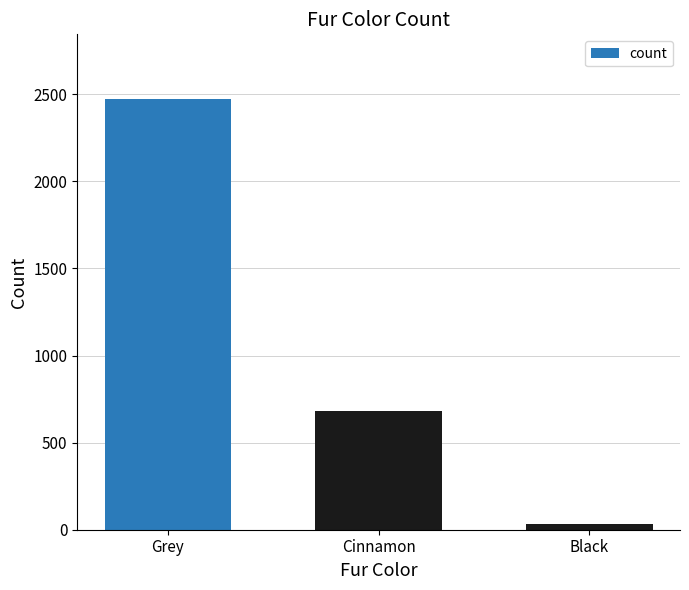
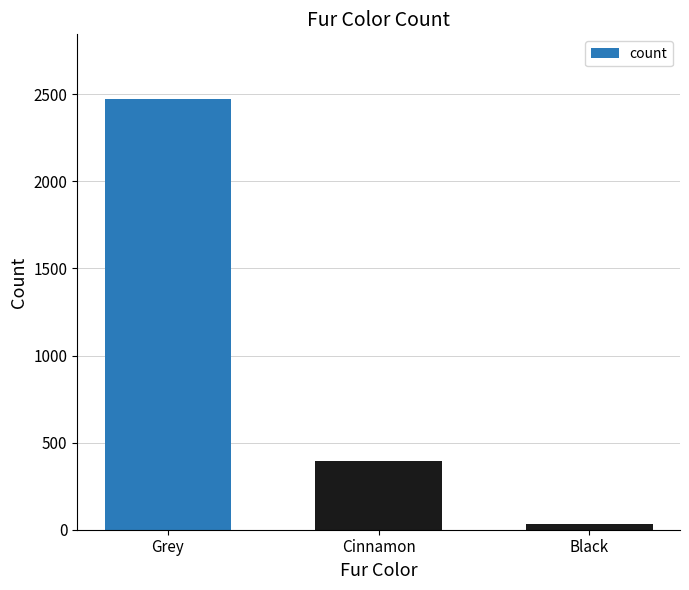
  {
    "Grey": 2470,
-   "Cinnamon": 680,
+   "Cinnamon": 390,
    "Black": 30
  }
